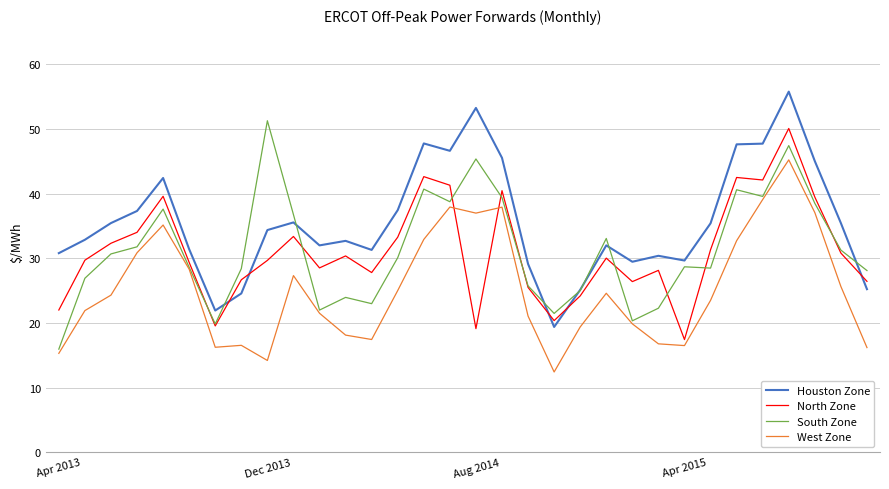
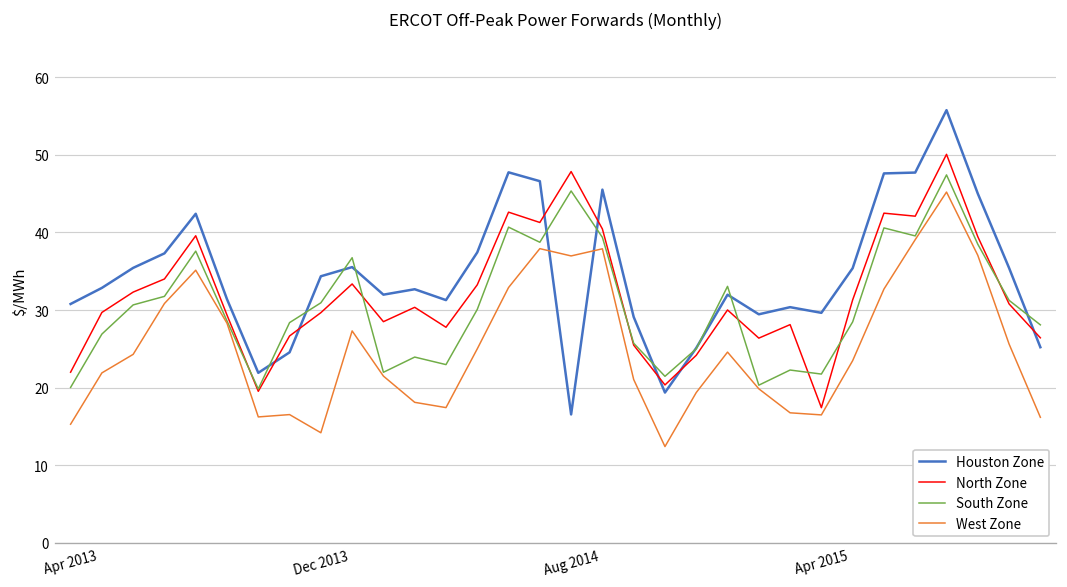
  {
    "Houston Zone": {
      "Apr 2013": 31,
      "Dec 2013": 34,
-     "Aug 2014": 53,
+     "Aug 2014": 17,
      "Apr 2015": 30
    },
    "North Zone": {
      "Apr 2013": 22,
      "Dec 2013": 30,
-     "Aug 2014": 19,
+     "Aug 2014": 48,
      "Apr 2015": 17
    },
    "South Zone": {
-     "Apr 2013": 16,
-     "Dec 2013": 51,
+     "Apr 2013": 20,
+     "Dec 2013": 31,
      "Aug 2014": 45,
-     "Apr 2015": 29
+     "Apr 2015": 22
    },
    "West Zone": {
      "Apr 2013": 15,
      "Dec 2013": 14,
      "Aug 2014": 37,
      "Apr 2015": 17
    }
  }
